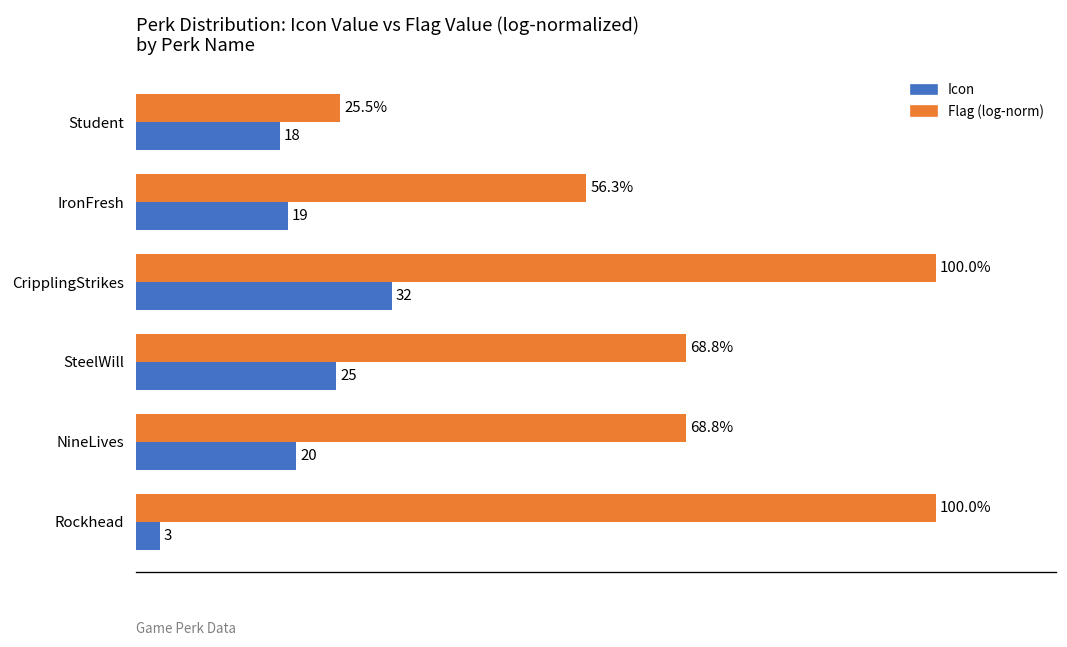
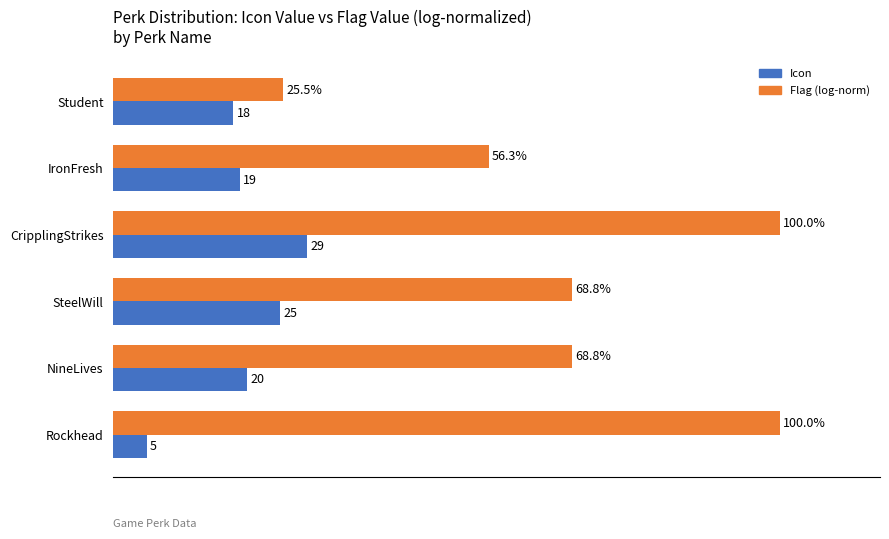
  {
    "Icon": {
      "Student": "18",
      "IronFresh": "19",
-     "CripplingStrikes": "32",
+     "CripplingStrikes": "29",
      "SteelWill": "25",
      "NineLives": "20",
-     "Rockhead": "3"
+     "Rockhead": "5"
    },
    "Flag (log-norm)": {
      "Student": "25.5%",
      "IronFresh": "56.3%",
      "CripplingStrikes": "100.0%",
      "SteelWill": "68.8%",
      "NineLives": "68.8%",
      "Rockhead": "100.0%"
    }
  }
